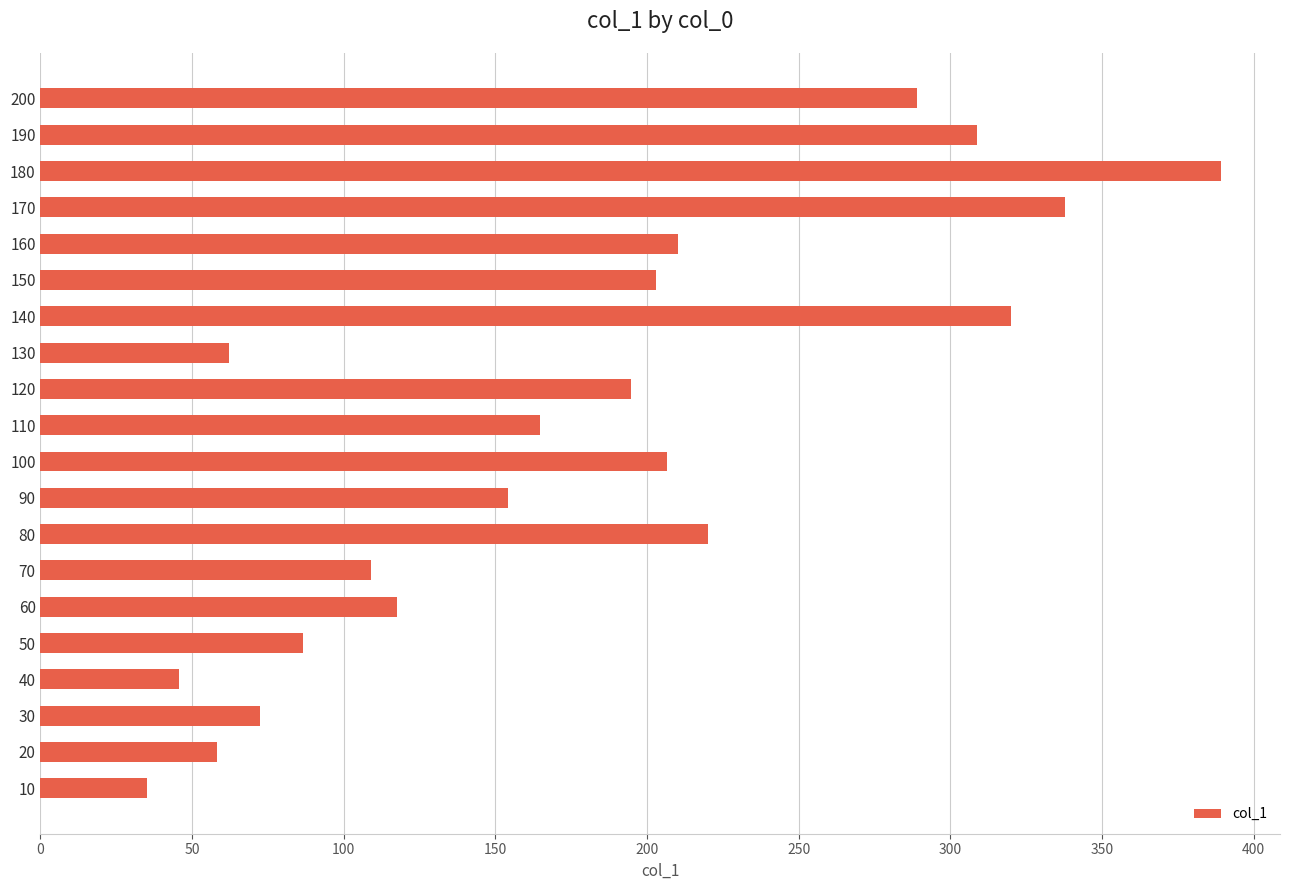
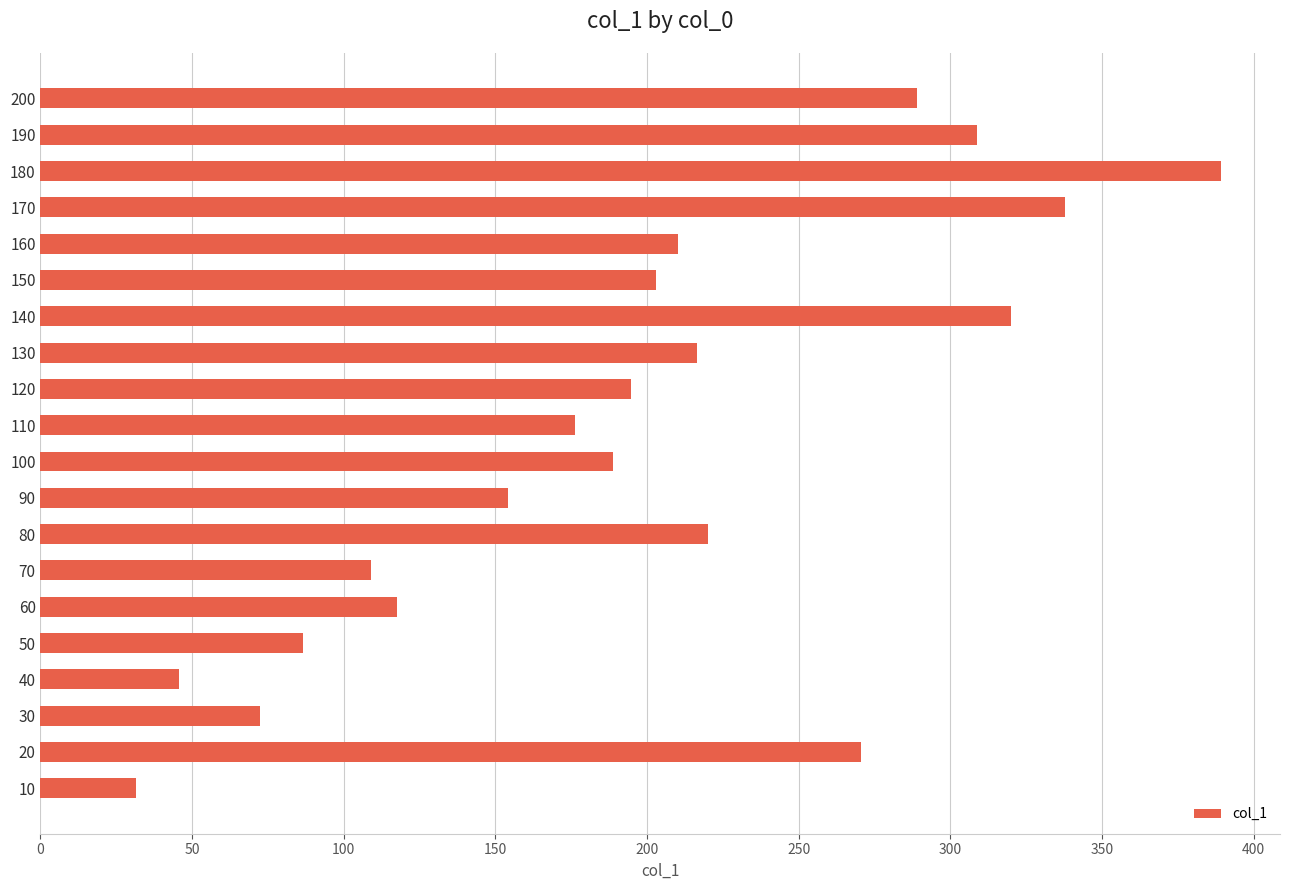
  {
    "200": 289,
    "190": 309,
    "180": 389,
    "170": 338,
    "160": 210,
    "150": 203,
    "140": 320,
-   "130": 62,
+   "130": 217,
    "120": 195,
-   "110": 165,
-   "100": 207,
+   "110": 176,
+   "100": 189,
    "90": 154,
    "80": 220,
    "70": 109,
    "60": 118,
    "50": 87,
    "40": 46,
    "30": 73,
-   "20": 58,
-   "10": 35
+   "20": 270,
+   "10": 31
  }
